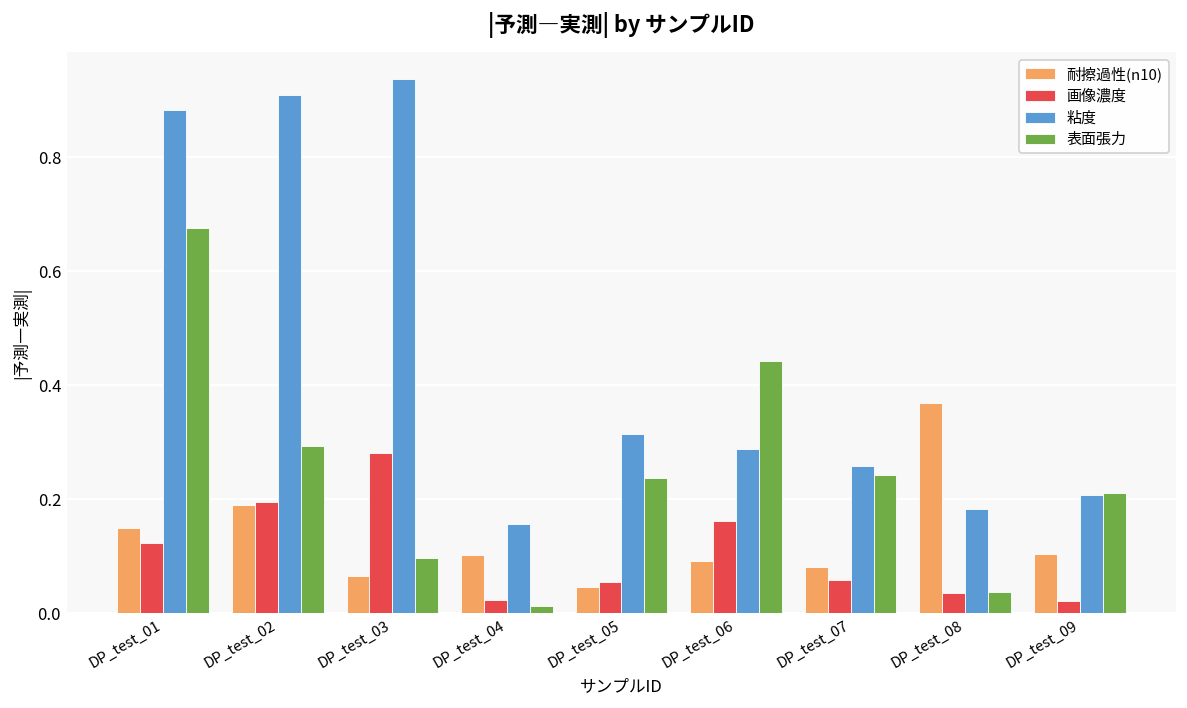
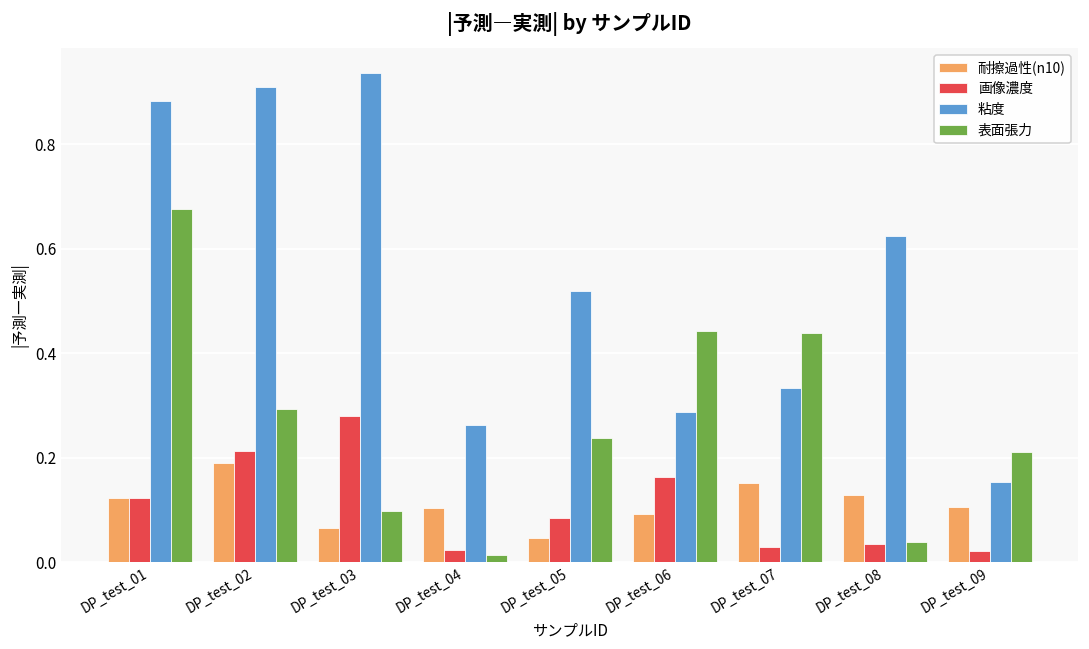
  {
    "耐擦過性(n10)": {
-     "DP_test_01": 0.15,
+     "DP_test_01": 0.12,
      "DP_test_02": 0.19,
      "DP_test_03": 0.07,
      "DP_test_04": 0.10,
      "DP_test_05": 0.05,
      "DP_test_06": 0.09,
-     "DP_test_07": 0.08,
-     "DP_test_08": 0.37,
+     "DP_test_07": 0.15,
+     "DP_test_08": 0.13,
      "DP_test_09": 0.10
    },
    "画像濃度": {
      "DP_test_01": 0.12,
-     "DP_test_02": 0.19,
+     "DP_test_02": 0.21,
      "DP_test_03": 0.28,
      "DP_test_04": 0.02,
-     "DP_test_05": 0.05,
+     "DP_test_05": 0.08,
      "DP_test_06": 0.16,
-     "DP_test_07": 0.06,
+     "DP_test_07": 0.03,
      "DP_test_08": 0.04,
      "DP_test_09": 0.02
    },
    "粘度": {
      "DP_test_01": 0.88,
      "DP_test_02": 0.91,
      "DP_test_03": 0.94,
-     "DP_test_04": 0.16,
-     "DP_test_05": 0.31,
+     "DP_test_04": 0.26,
+     "DP_test_05": 0.52,
      "DP_test_06": 0.29,
-     "DP_test_07": 0.26,
-     "DP_test_08": 0.18,
-     "DP_test_09": 0.21
+     "DP_test_07": 0.33,
+     "DP_test_08": 0.62,
+     "DP_test_09": 0.15
    },
    "表面張力": {
      "DP_test_01": 0.68,
      "DP_test_02": 0.29,
      "DP_test_03": 0.10,
      "DP_test_04": 0.01,
      "DP_test_05": 0.24,
      "DP_test_06": 0.44,
-     "DP_test_07": 0.24,
+     "DP_test_07": 0.44,
      "DP_test_08": 0.04,
      "DP_test_09": 0.21
    }
  }
